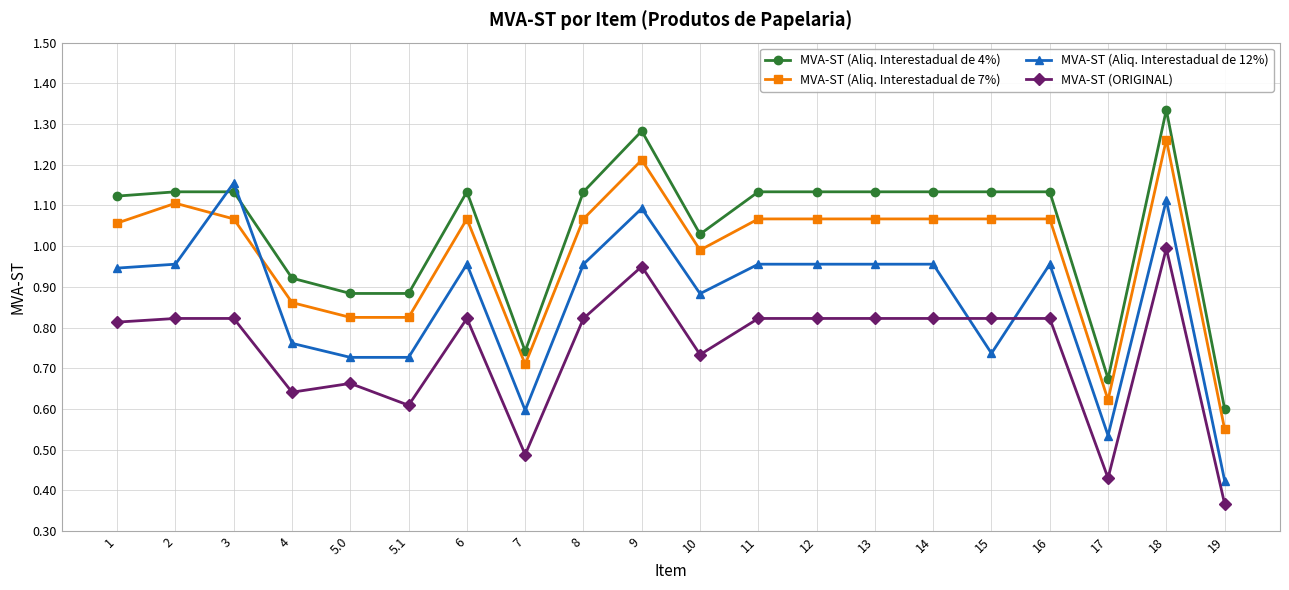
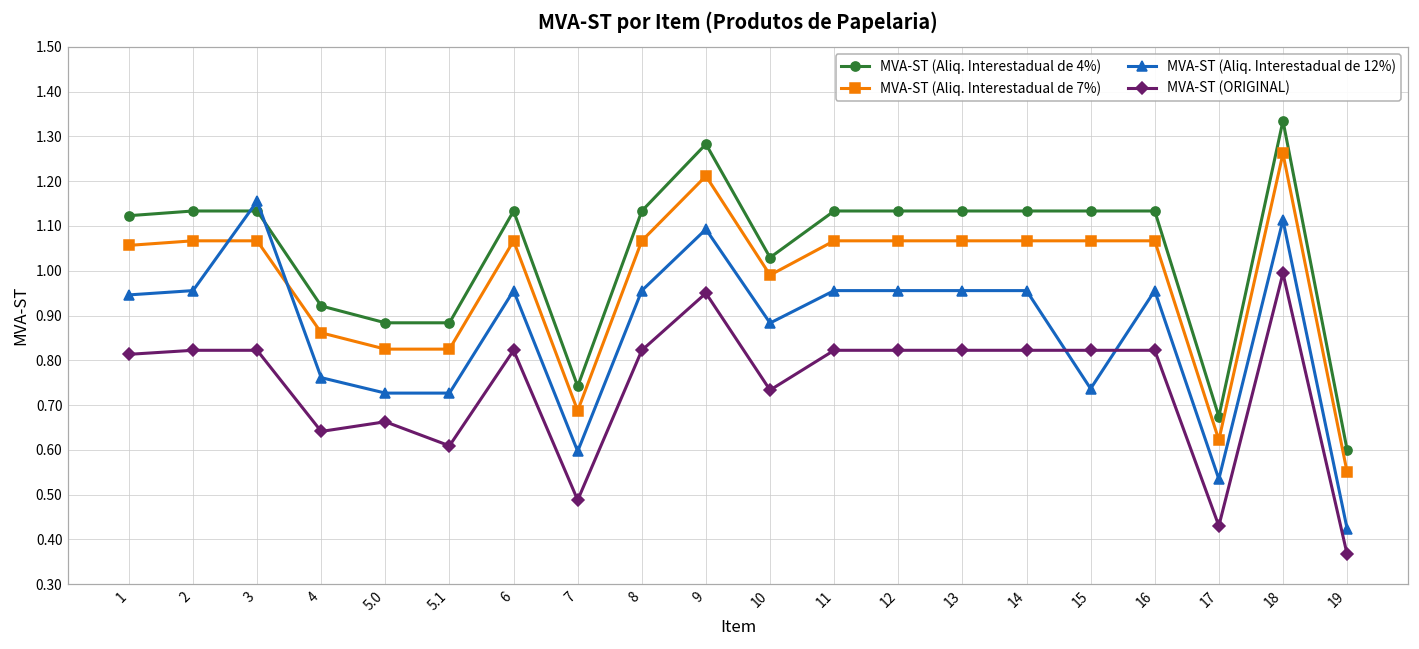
  {
    "MVA-ST (Aliq. Interestadual de 4%)": {
      "1": 1.12,
      "2": 1.13,
      "3": 1.13,
      "4": 0.92,
      "5.0": 0.88,
      "5.1": 0.88,
      "6": 1.13,
      "7": 0.74,
      "8": 1.13,
      "9": 1.28,
      "10": 1.03,
      "11": 1.13,
      "12": 1.13,
      "13": 1.13,
      "14": 1.13,
      "15": 1.13,
      "16": 1.13,
      "17": 0.67,
      "18": 1.33,
      "19": 0.60
    },
    "MVA-ST (Aliq. Interestadual de 7%)": {
      "1": 1.06,
-     "2": 1.11,
+     "2": 1.07,
      "3": 1.07,
      "4": 0.86,
      "5.0": 0.83,
      "5.1": 0.83,
      "6": 1.07,
-     "7": 0.71,
+     "7": 0.69,
      "8": 1.07,
      "9": 1.21,
      "10": 0.99,
      "11": 1.07,
      "12": 1.07,
      "13": 1.07,
      "14": 1.07,
      "15": 1.07,
      "16": 1.07,
      "17": 0.62,
      "18": 1.26,
      "19": 0.55
    },
    "MVA-ST (Aliq. Interestadual de 12%)": {
      "1": 0.95,
      "2": 0.96,
      "3": 1.16,
      "4": 0.76,
      "5.0": 0.73,
      "5.1": 0.73,
      "6": 0.96,
      "7": 0.60,
      "8": 0.96,
      "9": 1.09,
      "10": 0.88,
      "11": 0.96,
      "12": 0.96,
      "13": 0.96,
      "14": 0.96,
      "15": 0.74,
      "16": 0.96,
      "17": 0.53,
      "18": 1.11,
      "19": 0.42
    },
    "MVA-ST (ORIGINAL)": {
      "1": 0.81,
      "2": 0.82,
      "3": 0.82,
      "4": 0.64,
      "5.0": 0.66,
      "5.1": 0.61,
      "6": 0.82,
      "7": 0.49,
      "8": 0.82,
      "9": 0.95,
      "10": 0.73,
      "11": 0.82,
      "12": 0.82,
      "13": 0.82,
      "14": 0.82,
      "15": 0.82,
      "16": 0.82,
      "17": 0.43,
      "18": 0.99,
      "19": 0.37
    }
  }
